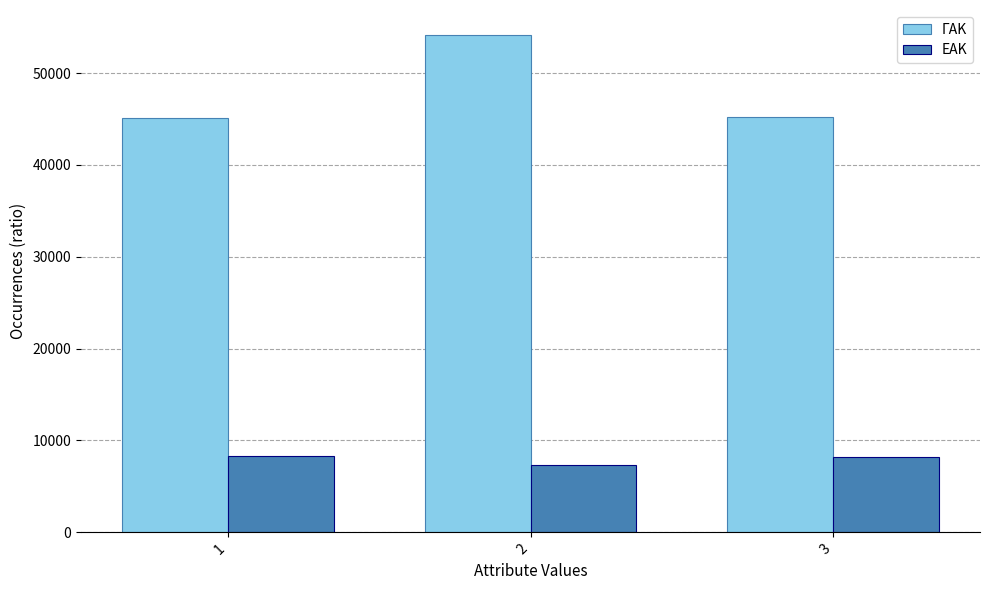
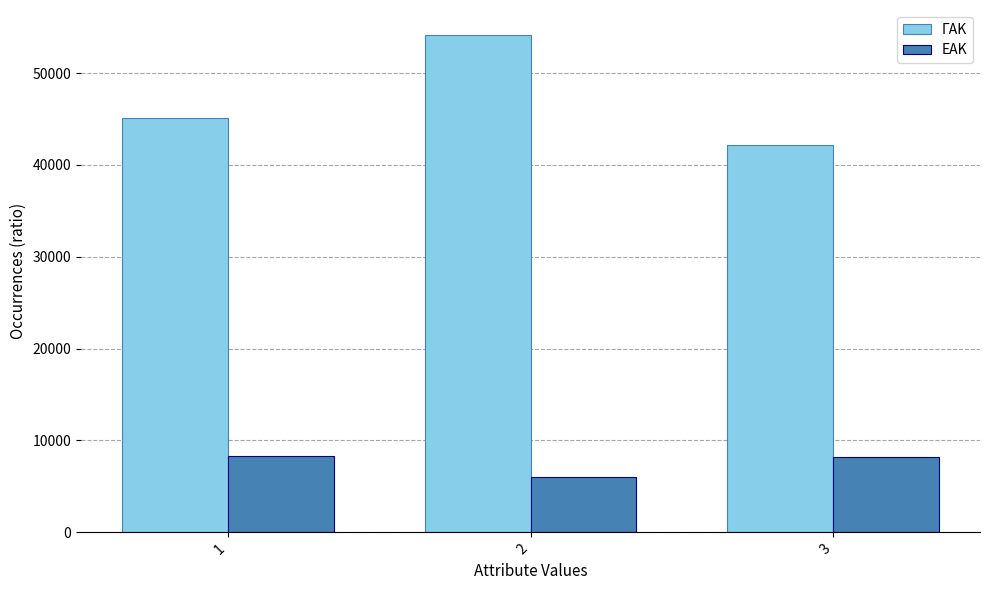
  {
    "ΓΑΚ": {
      "1": 45000,
      "2": 54000,
-     "3": 45000
+     "3": 42000
    },
    "ΕΑΚ": {
      "1": 8000,
-     "2": 7000,
+     "2": 6000,
      "3": 8000
    }
  }
